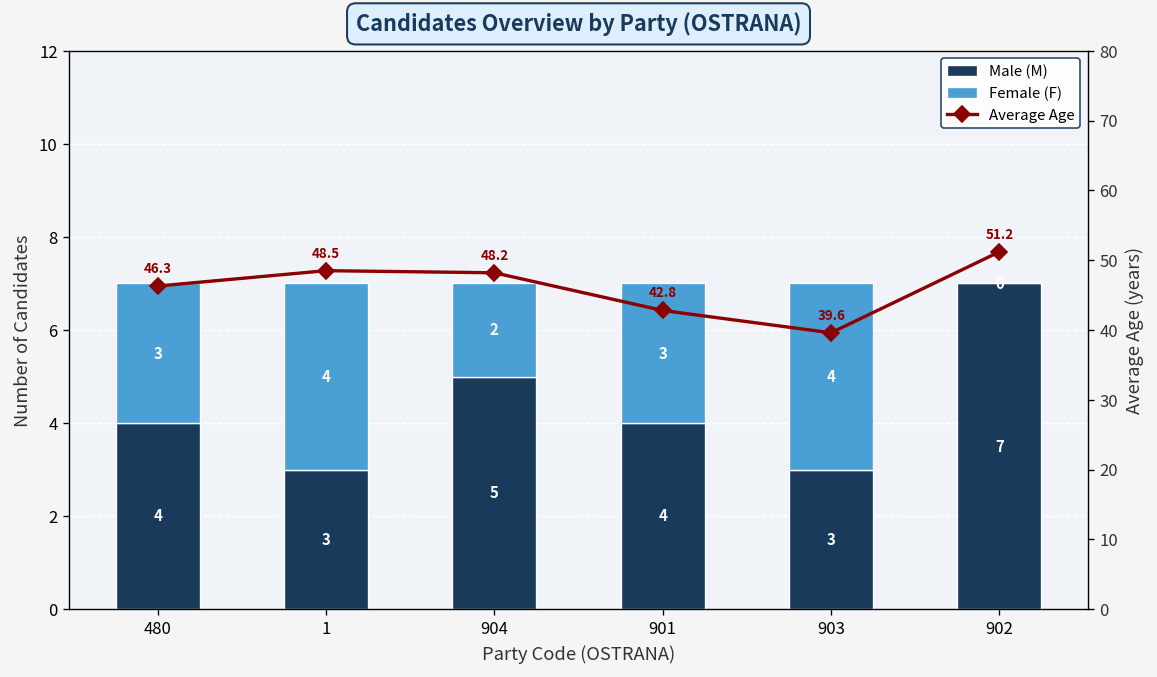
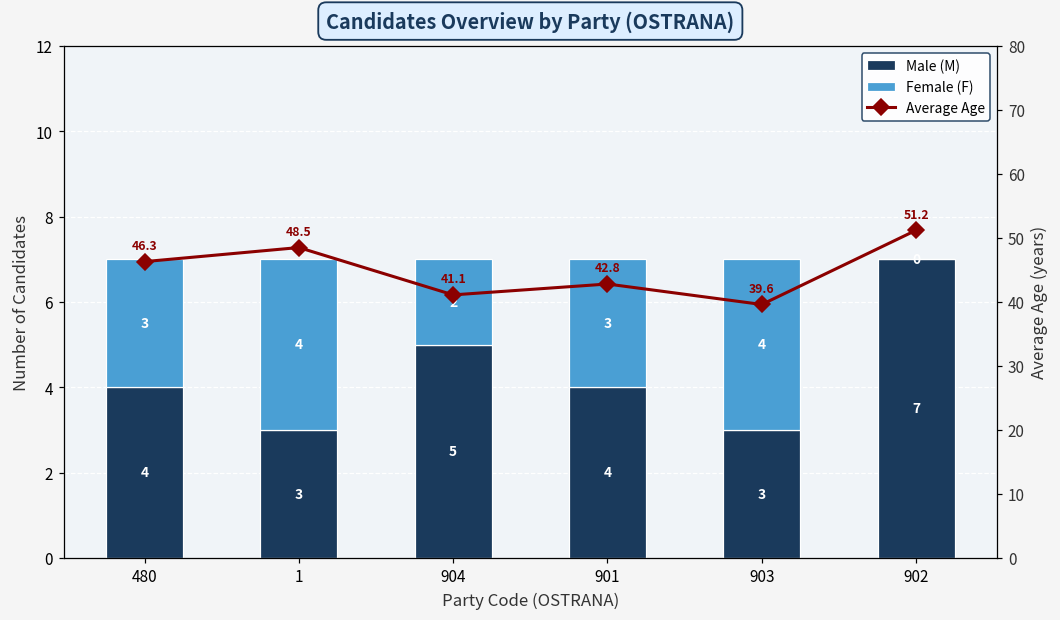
  {
    "Male (M)": {
      "480": 4,
      "1": 3,
      "904": 5,
      "901": 4,
      "903": 3,
      "902": 7
    },
    "Female (F)": {
      "480": 3,
      "1": 4,
      "901": 3,
      "903": 4
    },
    "Average Age": {
      "480": 46.3,
      "1": 48.5,
-     "904": 48.2,
+     "904": 41.1,
      "901": 42.8,
      "903": 39.6,
      "902": 51.2
    }
  }
